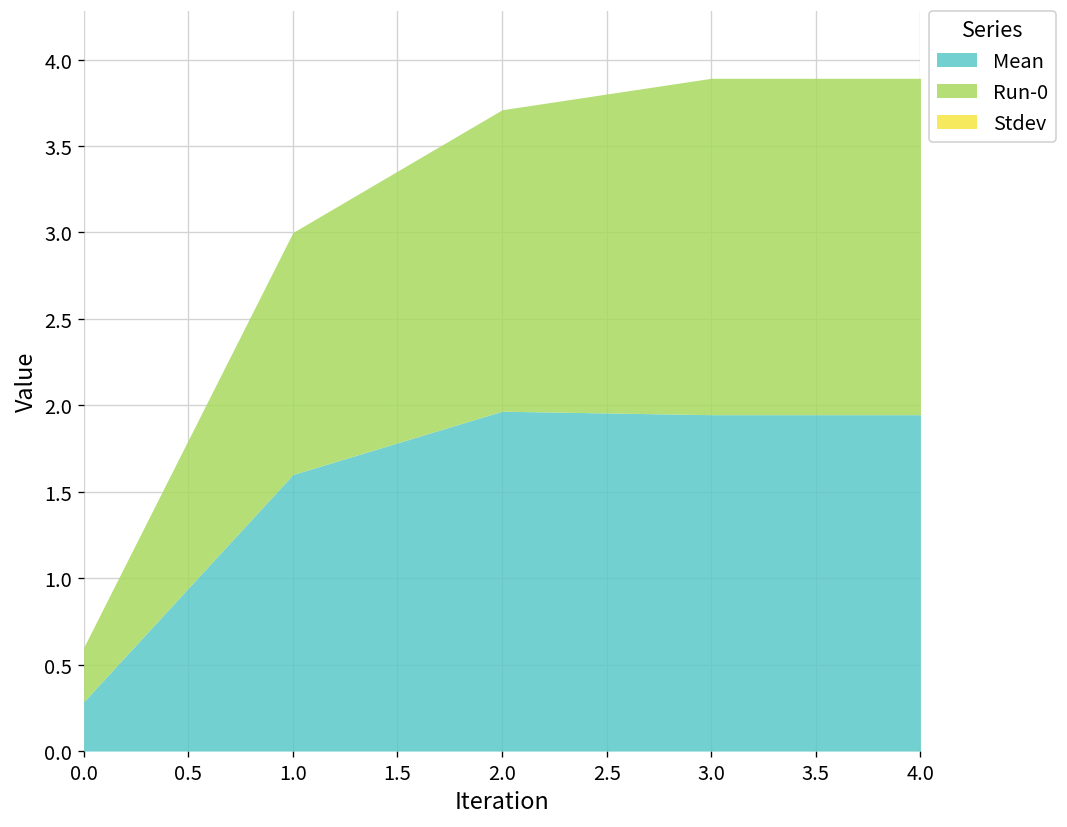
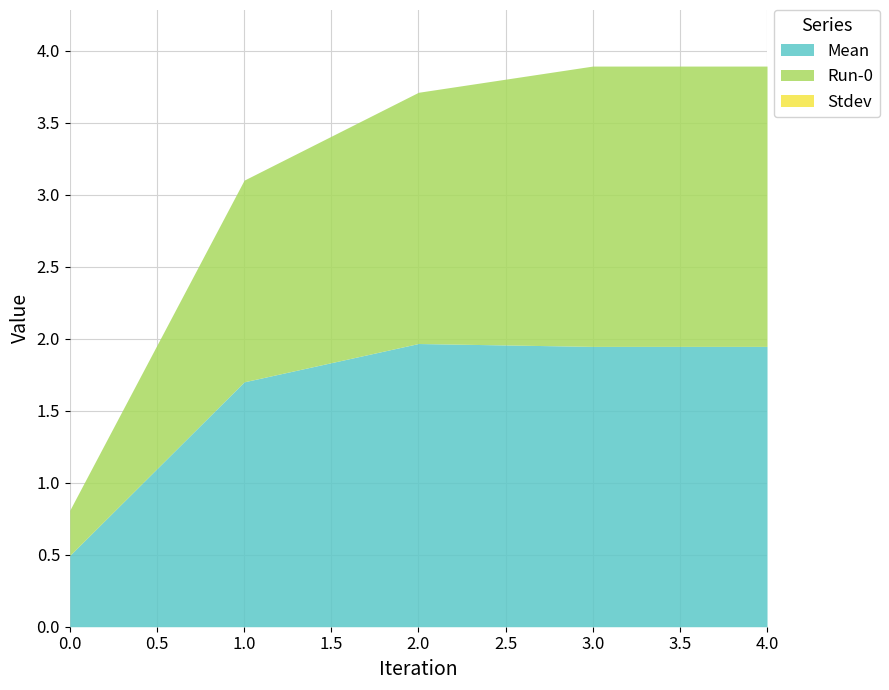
  {
    "Mean": {
-     "0.0": 0.29,
-     "1.0": 1.6,
+     "0.0": 0.50,
+     "1.0": 1.7,
      "2.0": 1.97,
      "3.0": 1.95,
      "4.0": 1.95
    }
  }
